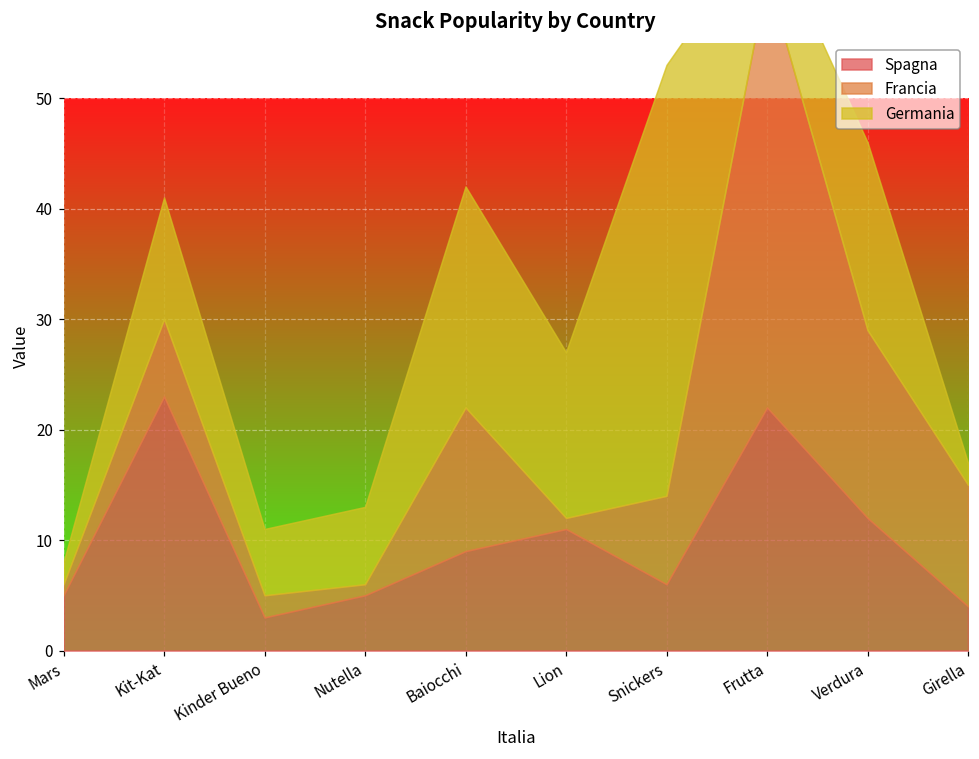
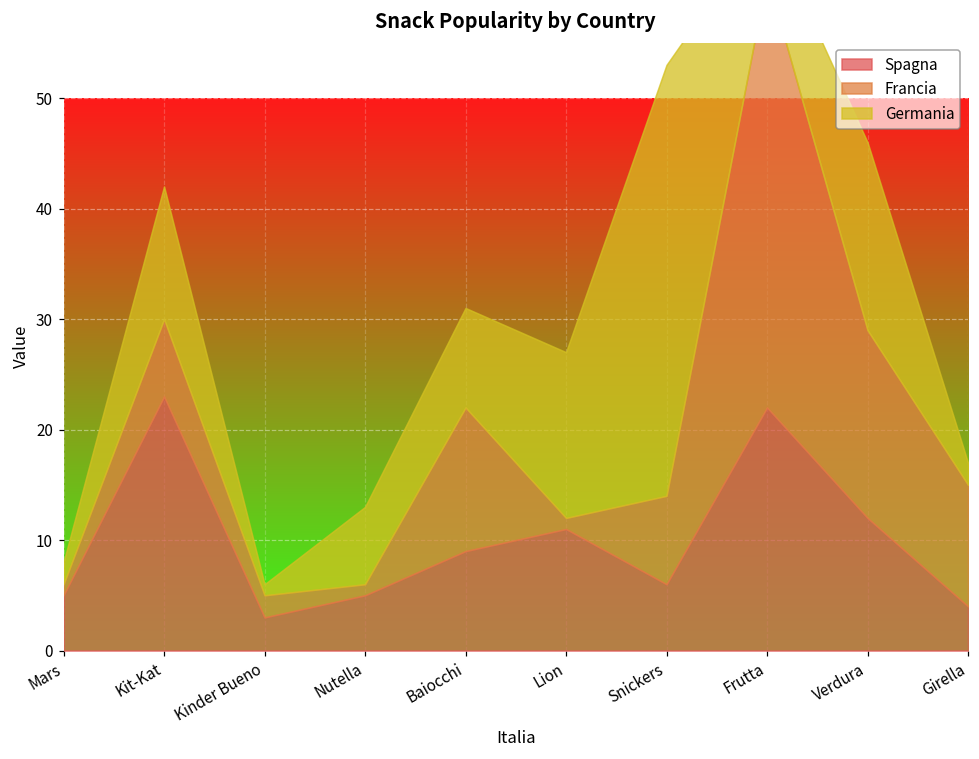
  {
    "Germania": {
      "Mars": 2,
-     "Kit-Kat": 11,
-     "Kinder Bueno": 6,
+     "Kit-Kat": 12,
+     "Kinder Bueno": 1,
      "Nutella": 7,
-     "Baiocchi": 20,
+     "Baiocchi": 9,
      "Lion": 15,
      "Snickers": 39,
      "Verdura": 17,
      "Girella": 2
    }
  }
